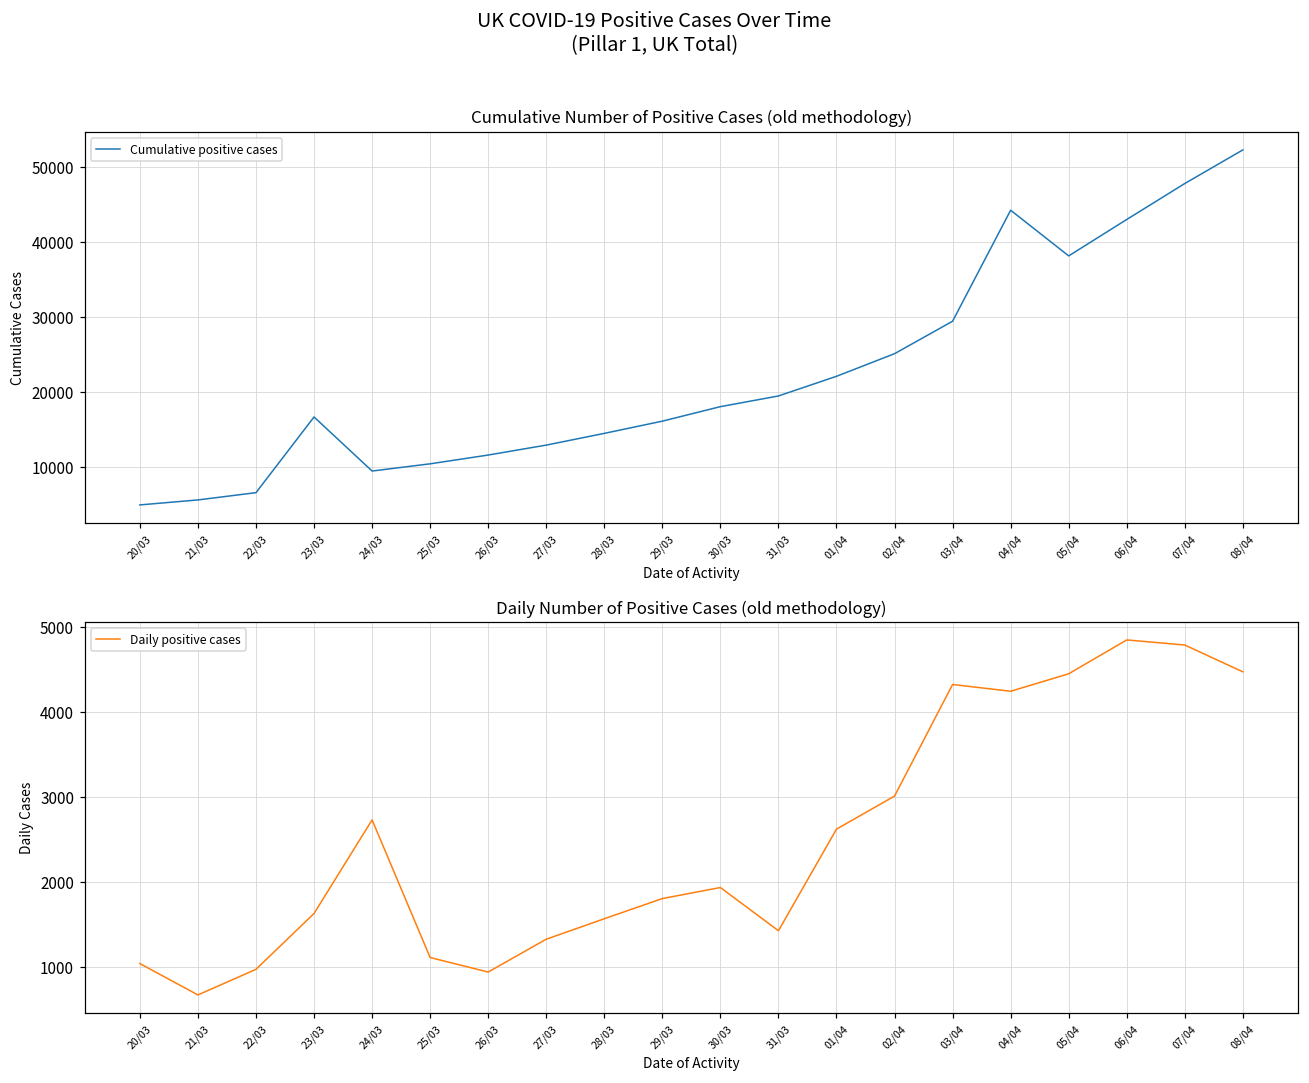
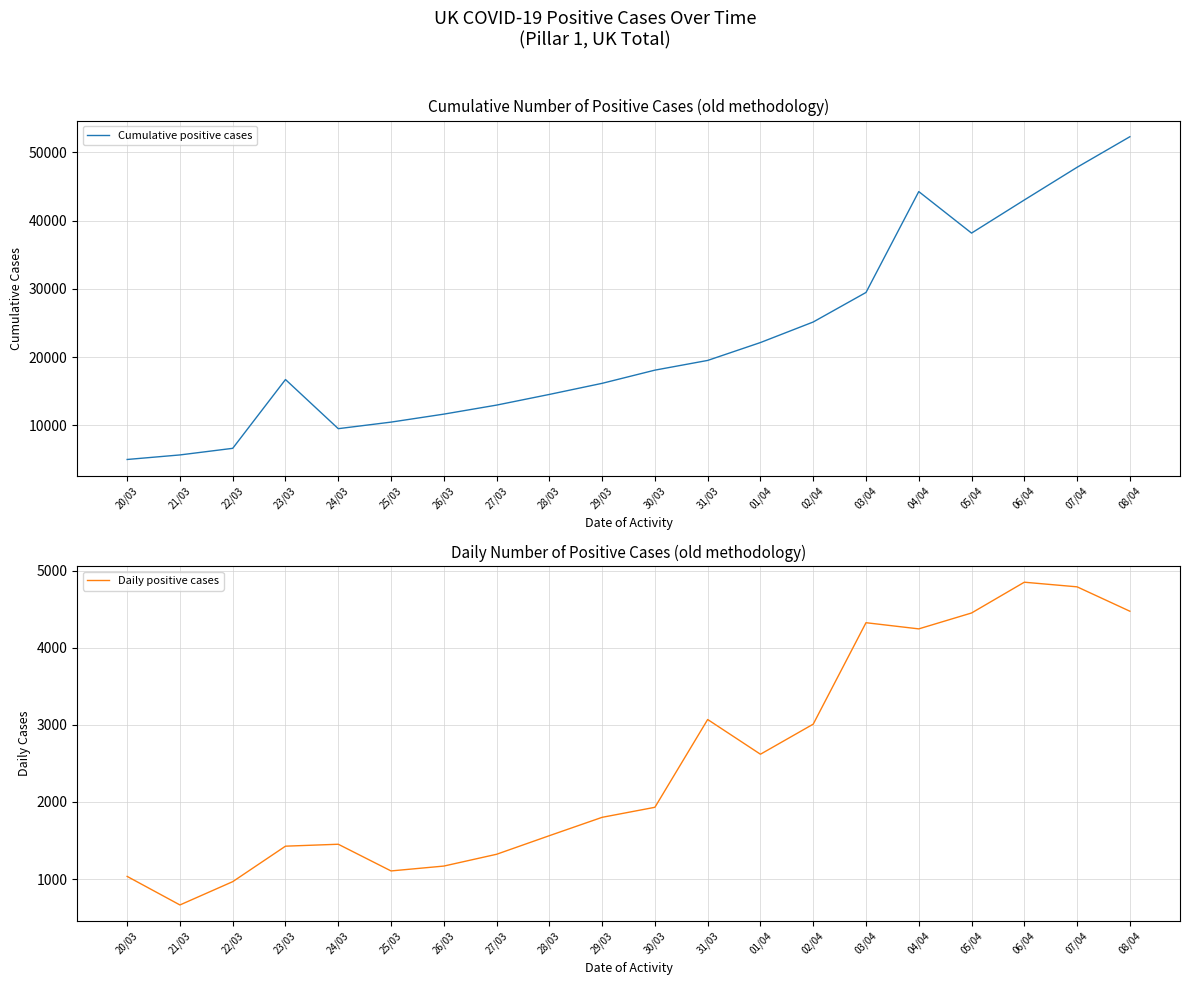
  {
    "Cumulative Number of Positive Cases (old methodology)": {
      "20/03": 5000,
      "21/03": 6000,
      "22/03": 7000,
      "23/03": 17000,
      "24/03": 10000,
      "25/03": 10000,
      "26/03": 12000,
      "27/03": 13000,
      "28/03": 15000,
      "29/03": 16000,
      "30/03": 18000,
      "31/03": 20000,
      "01/04": 22000,
      "02/04": 25000,
      "03/04": 29000,
      "04/04": 44000,
      "05/04": 38000,
      "06/04": 43000,
      "07/04": 48000,
      "08/04": 52000
    },
    "Daily Number of Positive Cases (old methodology)": {
      "20/03": 1000,
      "21/03": 700,
      "22/03": 1000,
-     "23/03": 1600,
-     "24/03": 2700,
+     "23/03": 1400,
+     "24/03": 1500,
      "25/03": 1100,
-     "26/03": 900,
+     "26/03": 1200,
      "27/03": 1300,
      "28/03": 1600,
      "29/03": 1800,
      "30/03": 1900,
-     "31/03": 1400,
+     "31/03": 3100,
      "01/04": 2600,
      "02/04": 3000,
      "03/04": 4300,
      "04/04": 4200,
      "05/04": 4500,
      "06/04": 4800,
      "07/04": 4800,
      "08/04": 4500
    }
  }
